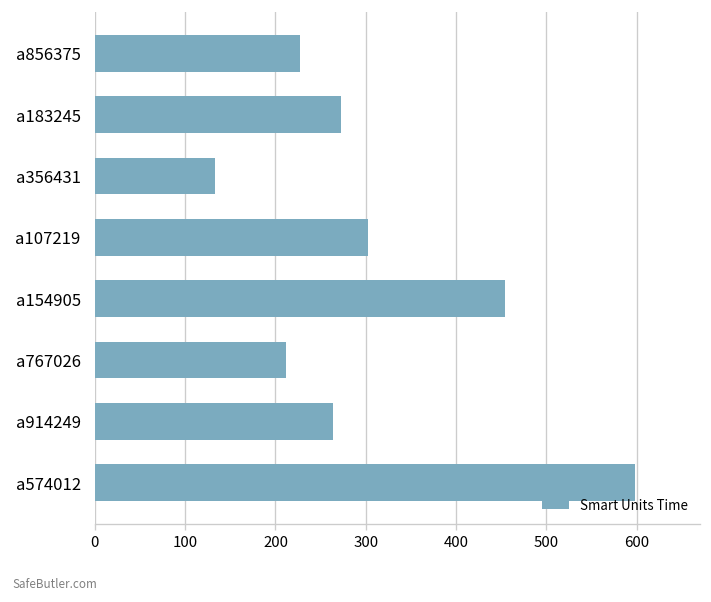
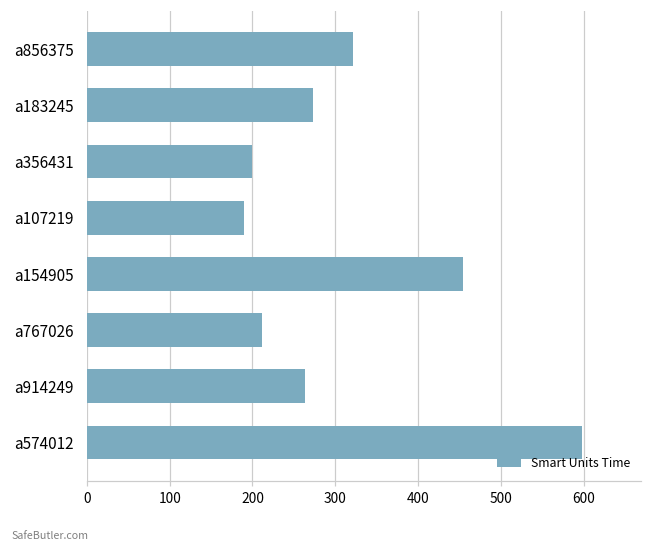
  {
-   "a856375": 230,
+   "a856375": 320,
    "a183245": 270,
-   "a356431": 130,
-   "a107219": 300,
+   "a356431": 200,
+   "a107219": 190,
    "a154905": 450,
    "a767026": 210,
    "a914249": 260,
    "a574012": 600
  }
